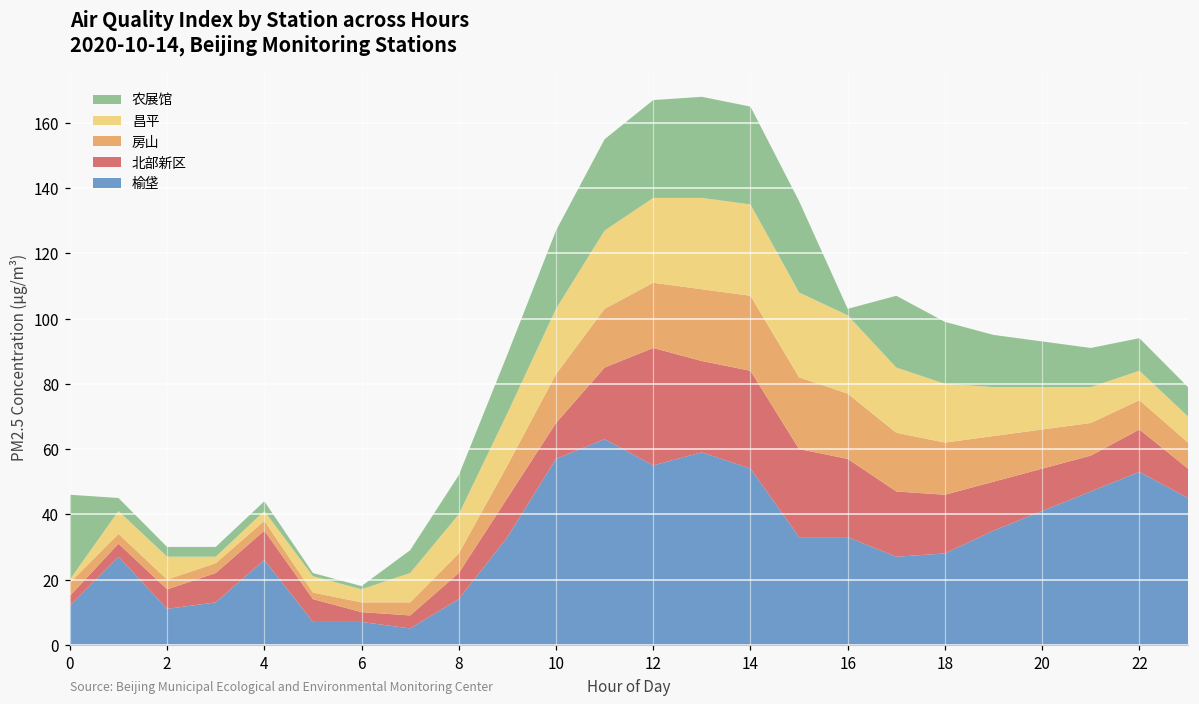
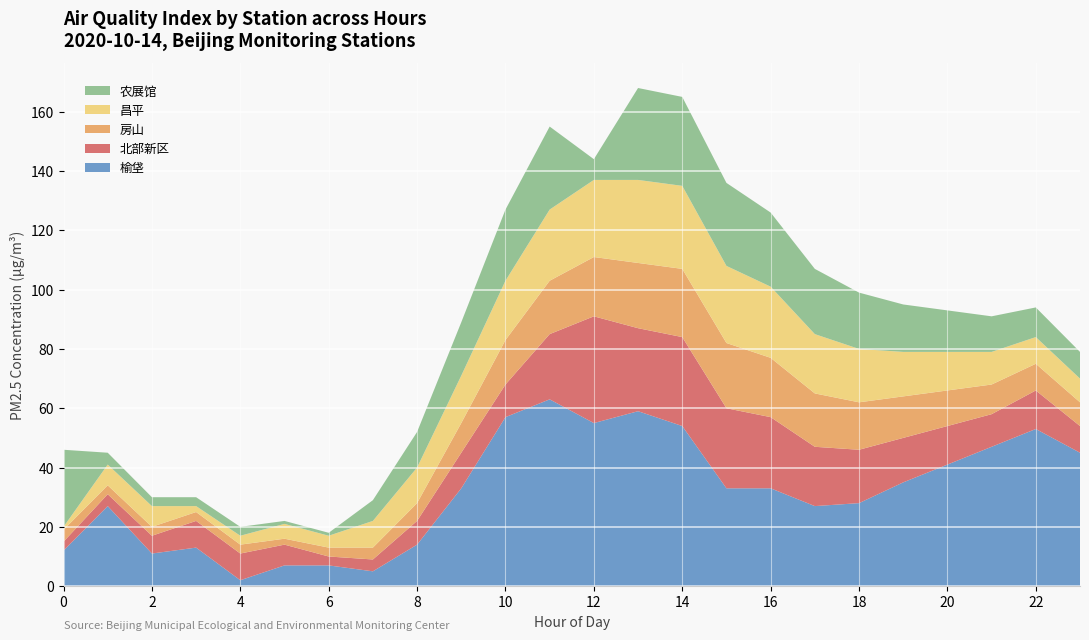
  {
    "榆垡": {
      "0": 12,
      "2": 11,
-     "4": 26,
+     "4": 2,
      "6": 7,
      "8": 14,
      "10": 57,
      "12": 55,
      "14": 54,
      "16": 33,
      "18": 28,
      "20": 41,
      "22": 53
    },
    "北部新区": {
      "0": 3,
      "2": 6,
      "4": 9,
      "6": 3,
      "8": 8,
      "10": 11,
      "12": 36,
      "14": 30,
      "16": 24,
      "18": 18,
      "20": 13,
      "22": 13
    },
    "农展馆": {
      "0": 26,
      "2": 3,
      "4": 3,
      "6": 1,
      "8": 12,
      "10": 24,
-     "12": 30,
+     "12": 7,
      "14": 30,
-     "16": 2,
+     "16": 25,
      "18": 19,
      "20": 14,
      "22": 10
    }
  }
